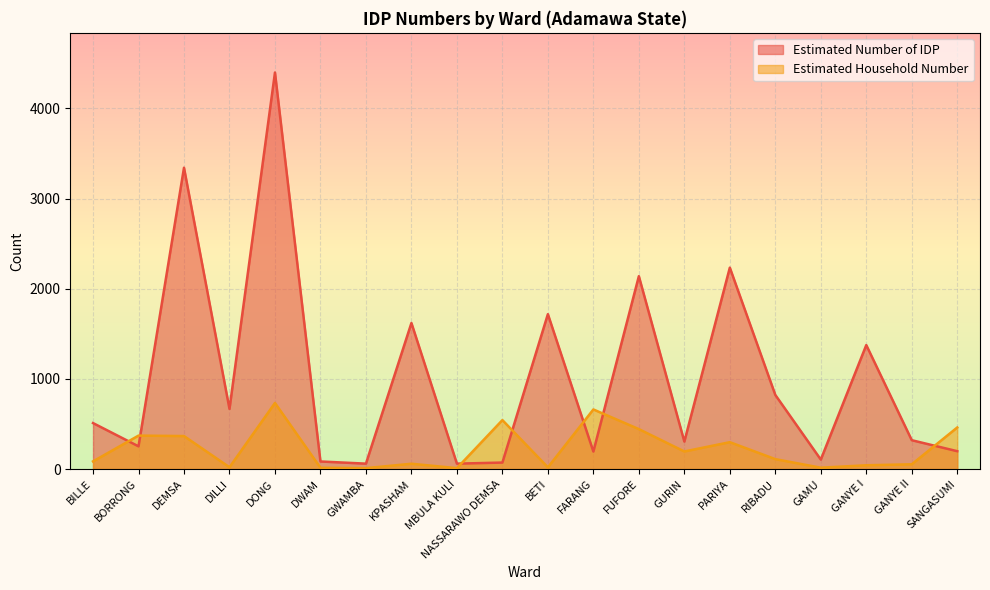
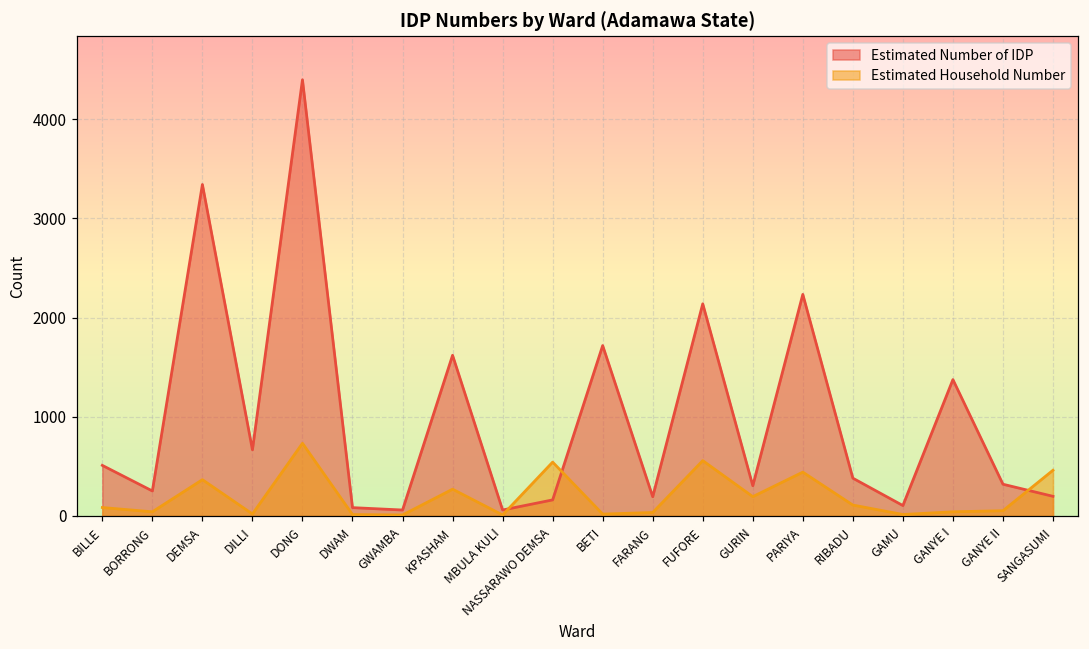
  {
    "Estimated Number of IDP": {
      "BILLE": 500,
      "BORRONG": 300,
      "DEMSA": 3300,
      "DILLI": 700,
      "DONG": 4400,
      "DWAM": 100,
      "GWAMBA": 100,
      "KPASHAM": 1600,
      "MBULA KULI": 100,
-     "NASSARAWO DEMSA": 100,
+     "NASSARAWO DEMSA": 200,
      "BETI": 1700,
      "FARANG": 200,
      "FUFORE": 2100,
      "GURIN": 300,
      "PARIYA": 2200,
-     "RIBADU": 800,
+     "RIBADU": 400,
      "GAMU": 100,
      "GANYE I": 1400,
      "GANYE II": 300,
      "SANGASUMI": 200
    },
    "Estimated Household Number": {
      "BILLE": 100,
-     "BORRONG": 400,
+     "BORRONG": 0,
      "DEMSA": 400,
      "DILLI": 0,
      "DONG": 700,
      "DWAM": 0,
      "GWAMBA": 0,
-     "KPASHAM": 100,
+     "KPASHAM": 300,
      "MBULA KULI": 0,
      "NASSARAWO DEMSA": 500,
      "BETI": 0,
-     "FARANG": 700,
-     "FUFORE": 400,
+     "FARANG": 0,
+     "FUFORE": 600,
      "GURIN": 200,
-     "PARIYA": 300,
+     "PARIYA": 400,
      "RIBADU": 100,
      "GAMU": 0,
      "GANYE I": 0,
      "GANYE II": 100,
      "SANGASUMI": 500
    }
  }
